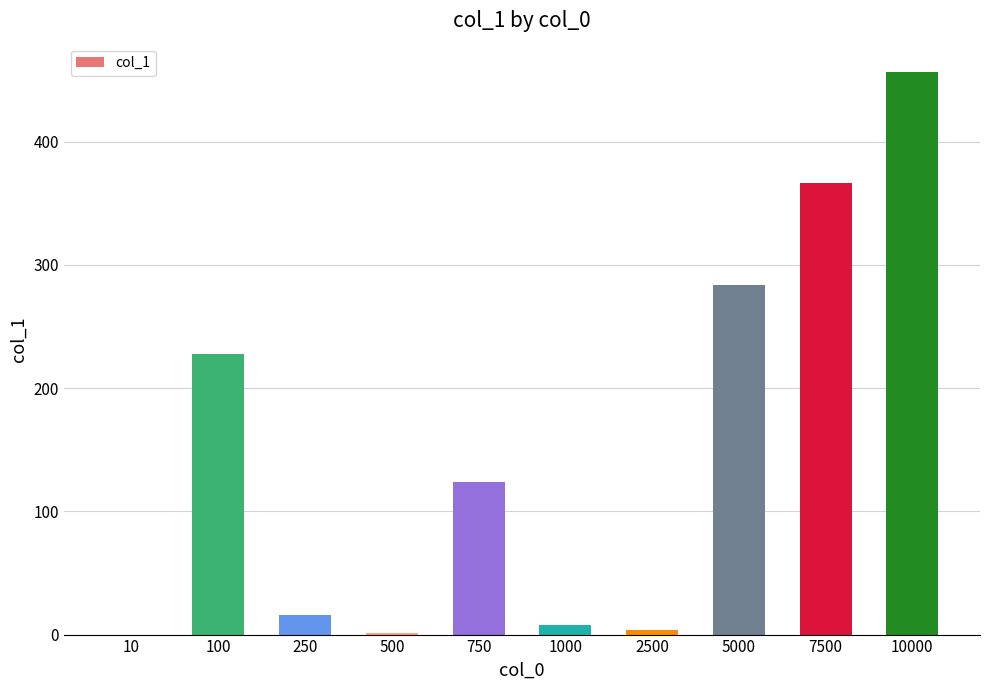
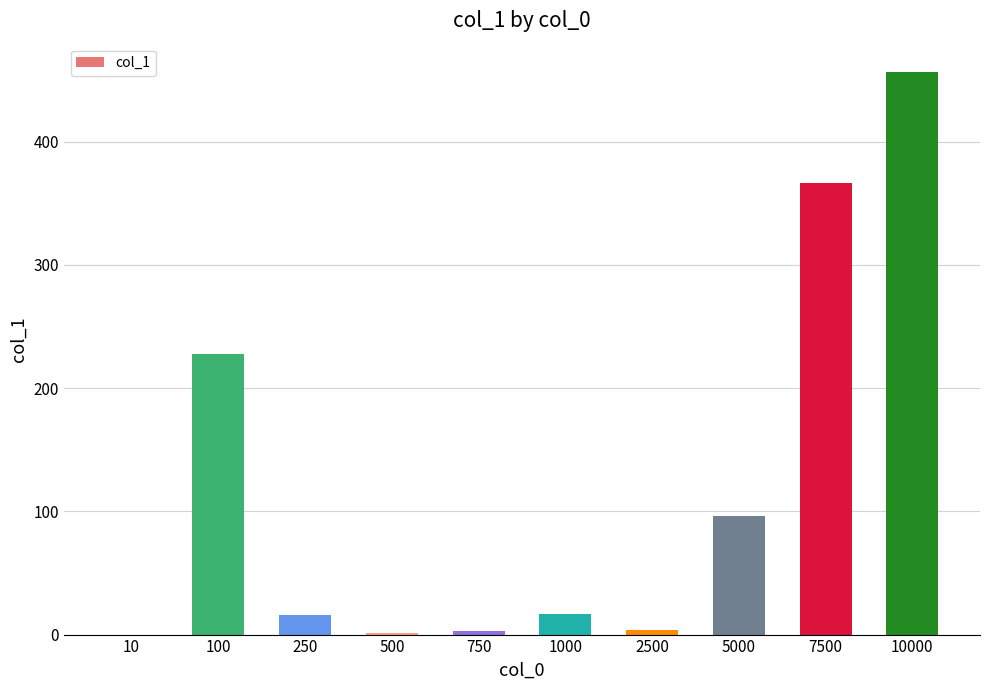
  {
    "100": 228,
    "250": 16,
-   "750": 124,
-   "1000": 8,
+   "750": 3,
+   "1000": 17,
    "2500": 4,
-   "5000": 284,
+   "5000": 96,
    "7500": 367,
    "10000": 457
  }
